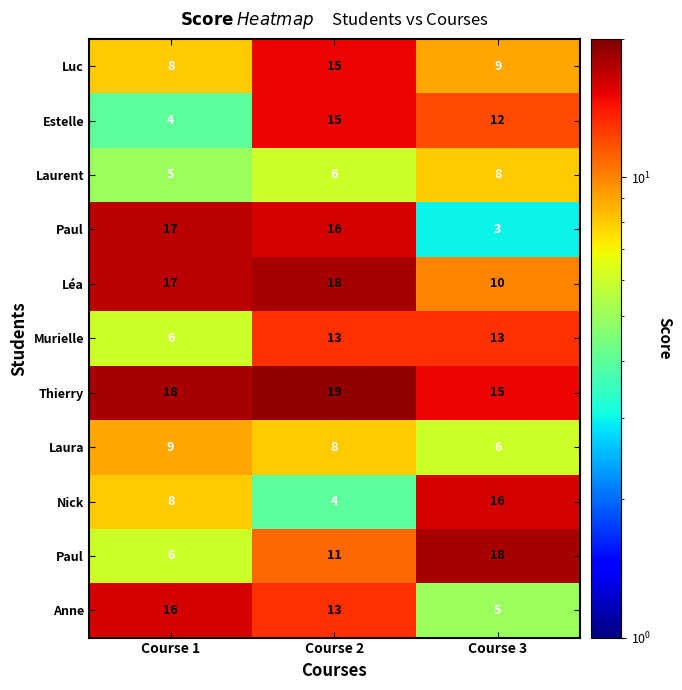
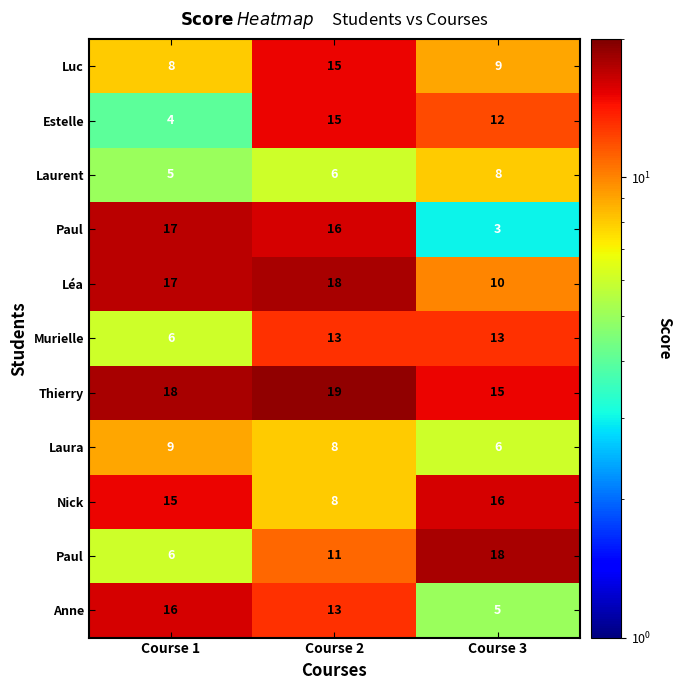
  {
    "Luc": {
      "Course 1": 8,
      "Course 2": 15,
      "Course 3": 9
    },
    "Estelle": {
      "Course 1": 4,
      "Course 2": 15,
      "Course 3": 12
    },
    "Laurent": {
      "Course 1": 5,
      "Course 2": 6,
      "Course 3": 8
    },
    "Léa": {
      "Course 1": 17,
      "Course 2": 18,
      "Course 3": 10
    },
    "Murielle": {
      "Course 1": 6,
      "Course 2": 13,
      "Course 3": 13
    },
    "Thierry": {
      "Course 1": 18,
      "Course 2": 19,
      "Course 3": 15
    },
    "Laura": {
      "Course 1": 9,
      "Course 2": 8,
      "Course 3": 6
    },
    "Nick": {
-     "Course 1": 8,
-     "Course 2": 4,
+     "Course 1": 15,
+     "Course 2": 8,
      "Course 3": 16
    },
    "Anne": {
      "Course 1": 16,
      "Course 2": 13,
      "Course 3": 5
    }
  }
